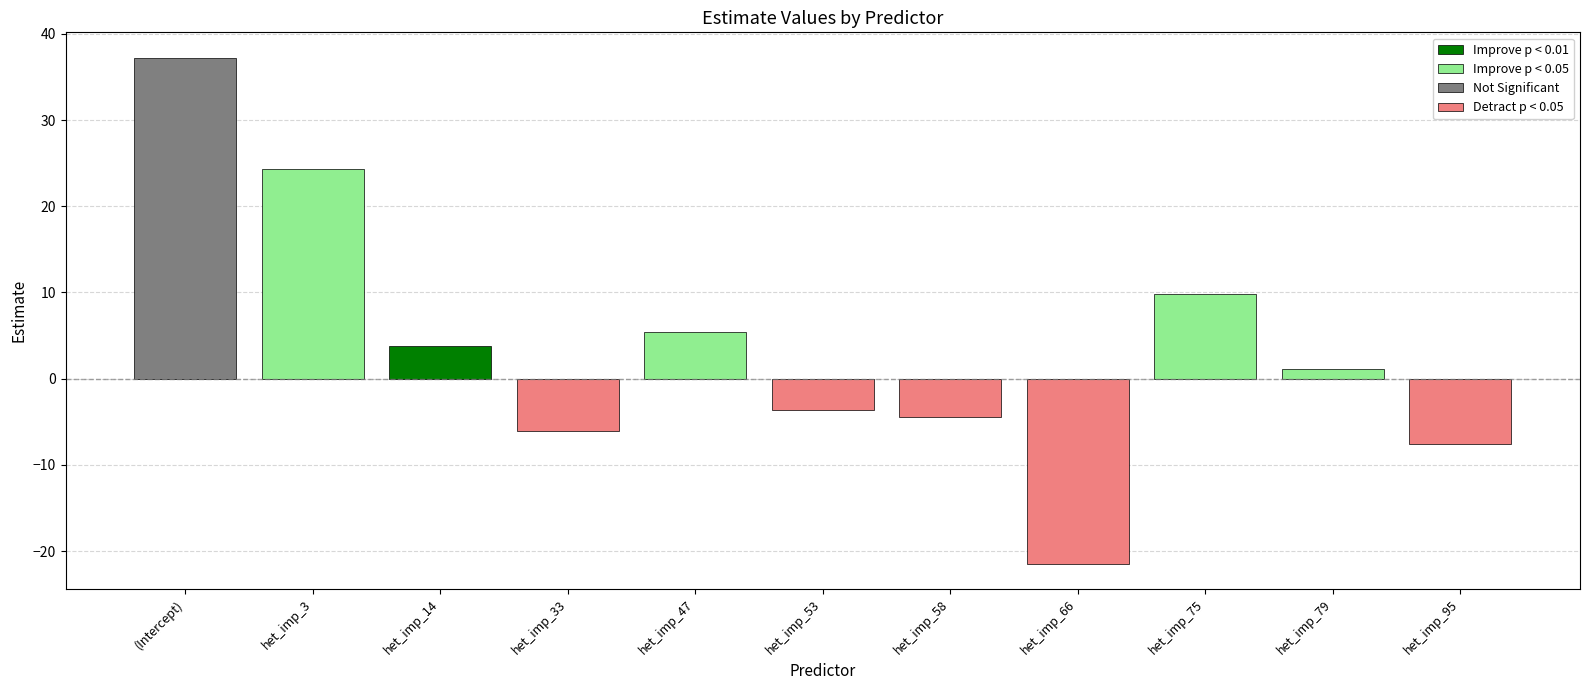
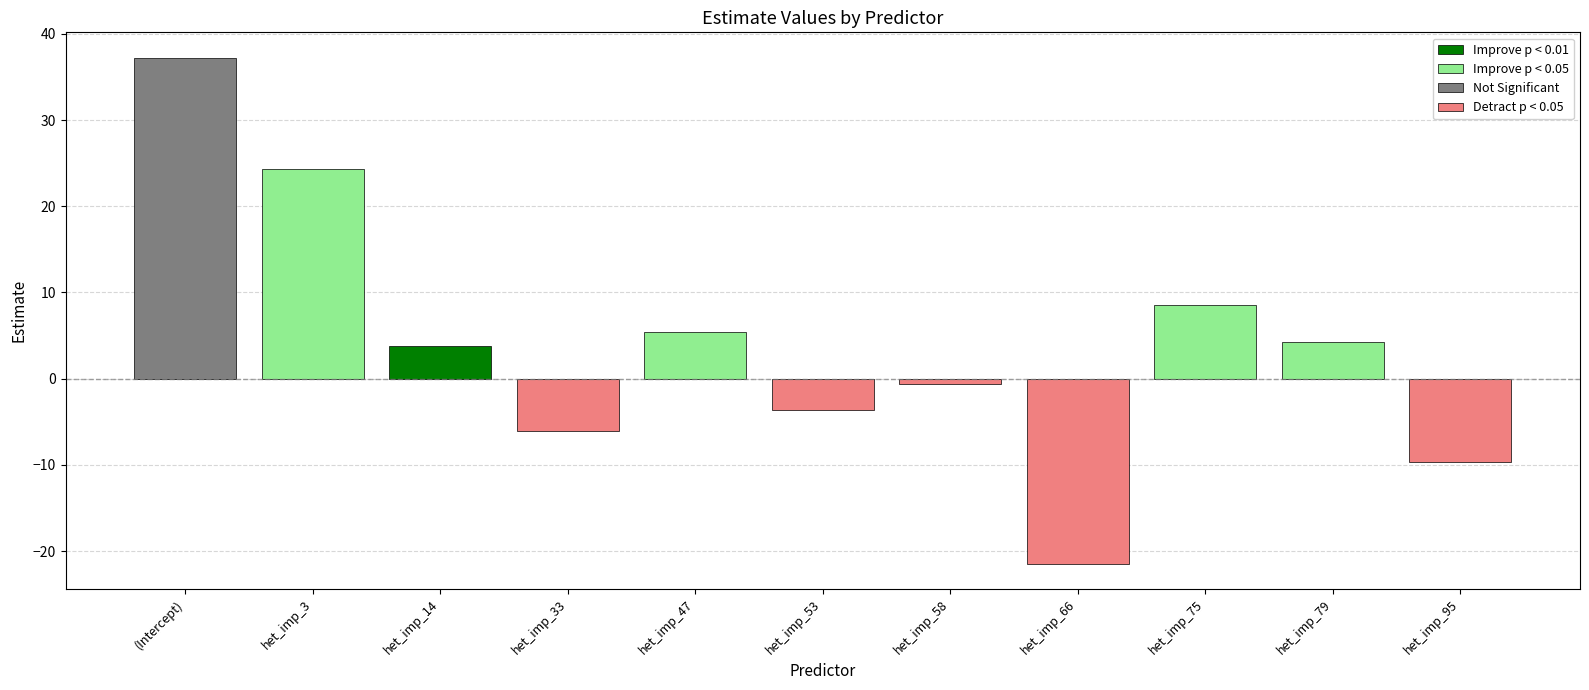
  {
    "(Intercept)": 37,
    "het_imp_3": 24,
    "het_imp_14": 4,
    "het_imp_33": -6,
    "het_imp_47": 5,
    "het_imp_53": -4,
-   "het_imp_58": -4,
+   "het_imp_58": -1,
    "het_imp_66": -21,
-   "het_imp_75": 10,
-   "het_imp_79": 1,
-   "het_imp_95": -8
+   "het_imp_75": 9,
+   "het_imp_79": 4,
+   "het_imp_95": -10
  }
